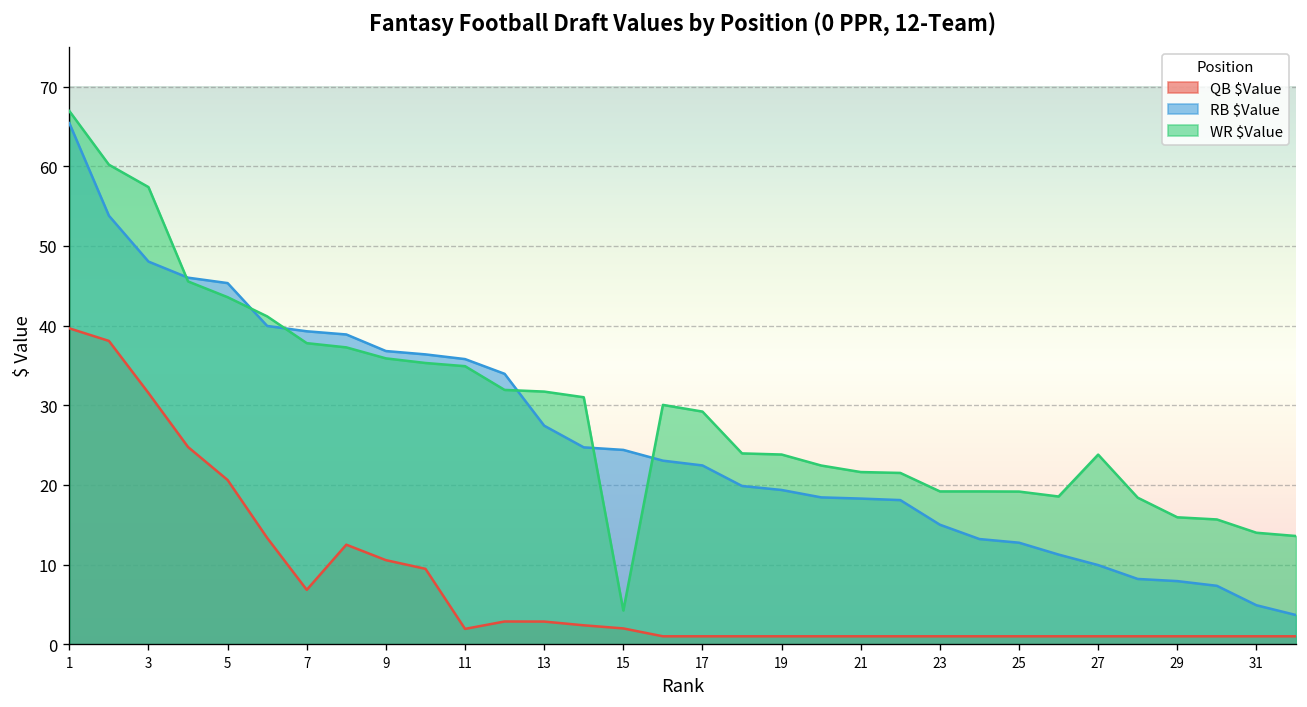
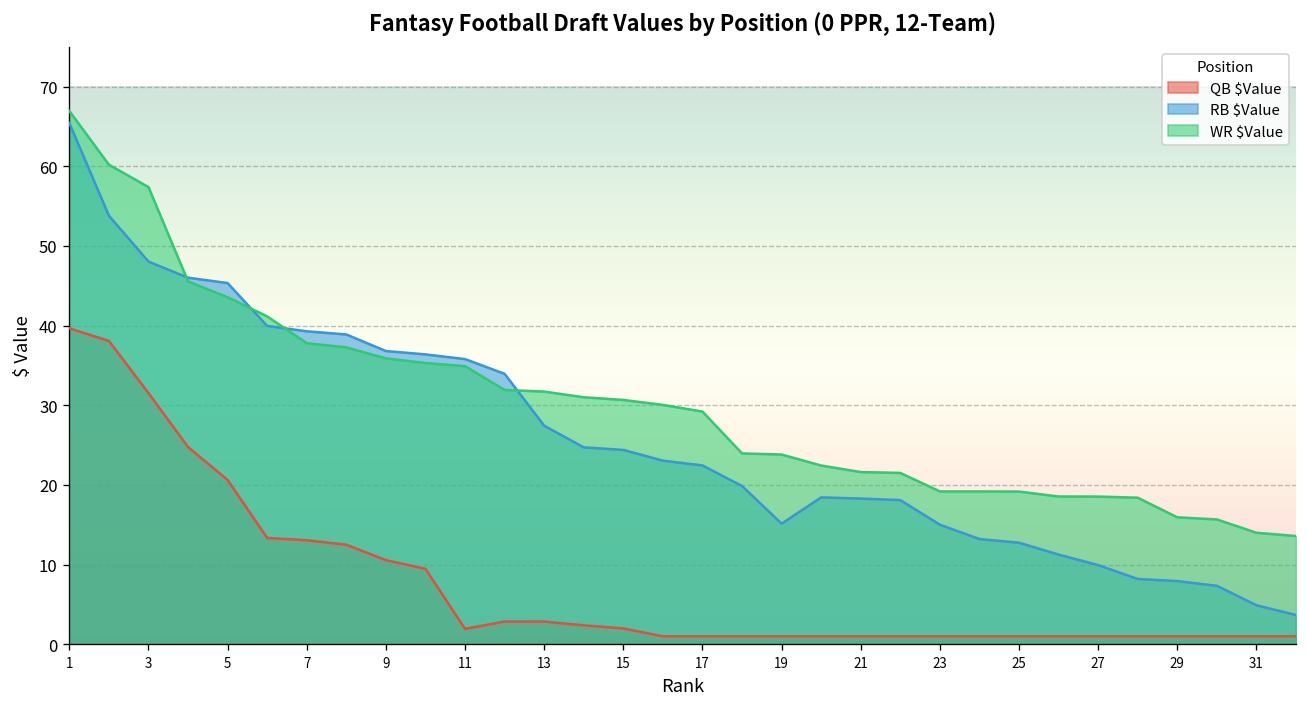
  {
    "QB $Value": {
      "1": 40,
      "3": 32,
      "5": 21,
-     "7": 7,
+     "7": 13,
      "9": 11,
      "11": 2,
      "13": 3,
      "15": 2,
      "17": 1,
      "19": 1,
      "21": 1,
      "23": 1,
      "25": 1,
      "27": 1,
      "29": 1,
      "31": 1
    },
    "RB $Value": {
      "1": 65,
      "3": 48,
      "5": 45,
      "7": 39,
      "9": 37,
      "11": 36,
      "13": 27,
      "15": 24,
      "17": 22,
-     "19": 19,
+     "19": 15,
      "21": 18,
      "23": 15,
      "25": 13,
      "27": 10,
      "29": 8,
      "31": 5
    },
    "WR $Value": {
      "1": 67,
      "3": 57,
      "5": 44,
      "7": 38,
      "9": 36,
      "11": 35,
      "13": 32,
-     "15": 4,
+     "15": 31,
      "17": 29,
      "19": 24,
      "21": 22,
      "23": 19,
      "25": 19,
-     "27": 24,
+     "27": 19,
      "29": 16,
      "31": 14
    }
  }
